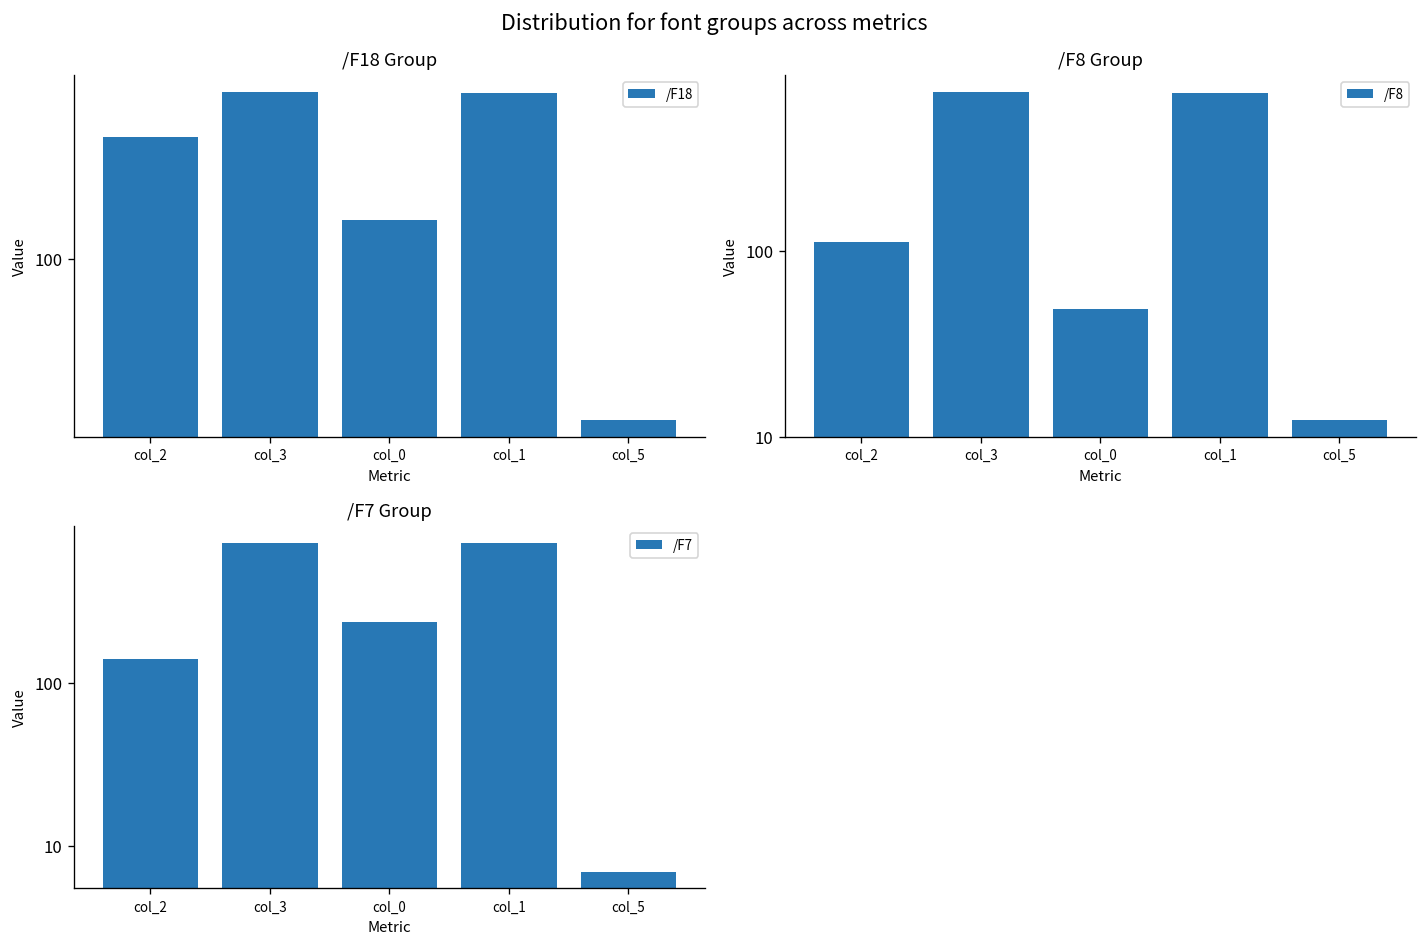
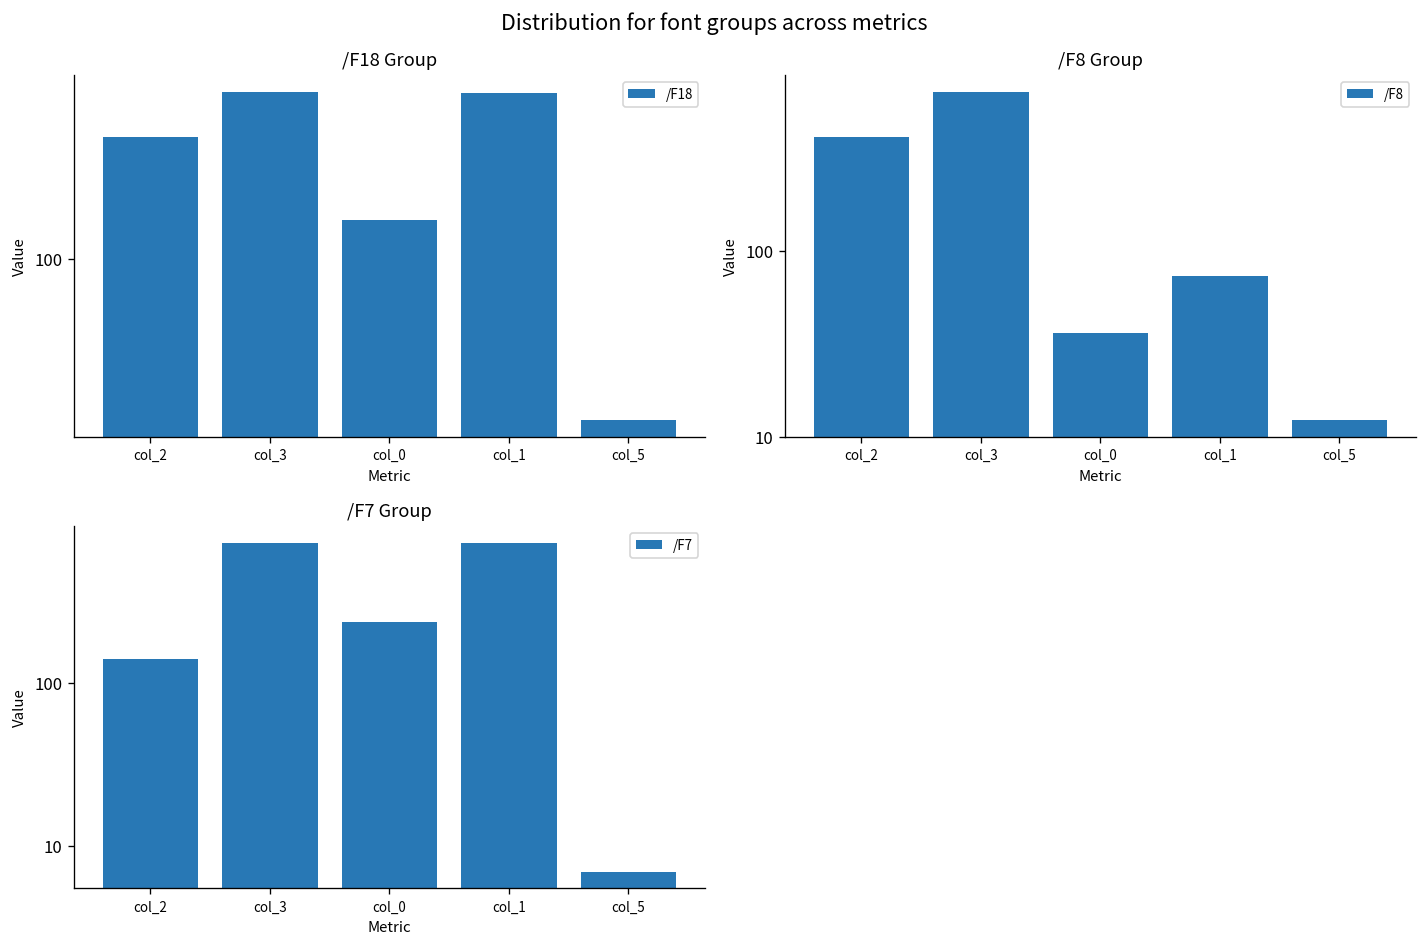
  {
    "/F8 Group": {
-     "col_2": 110,
+     "col_2": 410,
      "col_3": 700,
-     "col_0": 49,
-     "col_1": 700,
+     "col_0": 36,
+     "col_1": 70,
      "col_5": 12
    },
    "/F7 Group": {
      "col_2": 140,
      "col_3": 700,
      "col_0": 240,
      "col_1": 700,
      "col_5": 7
    }
  }
